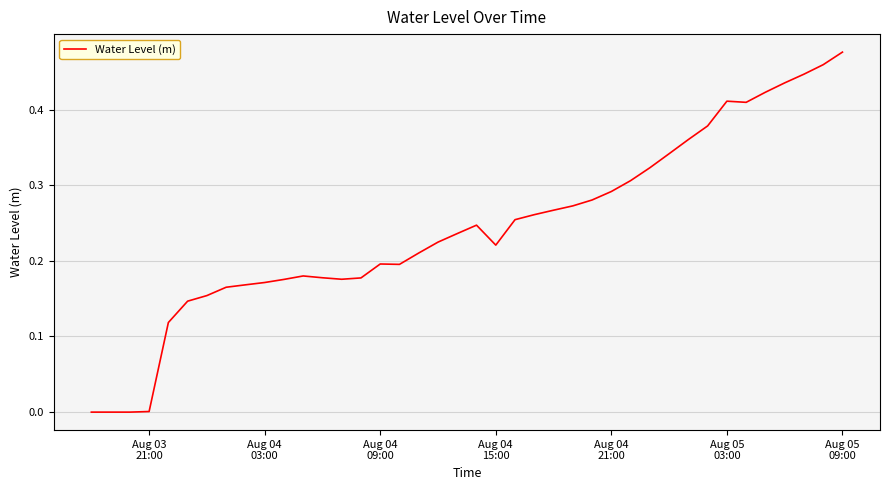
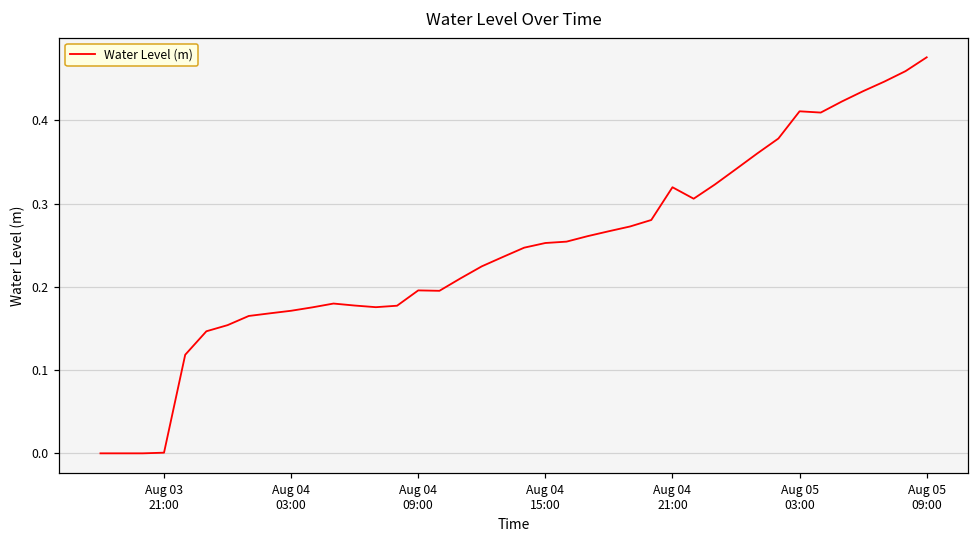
  {
    "Aug 03 21:00": 0.00,
    "Aug 04 03:00": 0.17,
    "Aug 04 09:00": 0.20,
-   "Aug 04 15:00": 0.22,
-   "Aug 04 21:00": 0.29,
+   "Aug 04 15:00": 0.25,
+   "Aug 04 21:00": 0.32,
    "Aug 05 03:00": 0.41,
    "Aug 05 09:00": 0.48
  }
